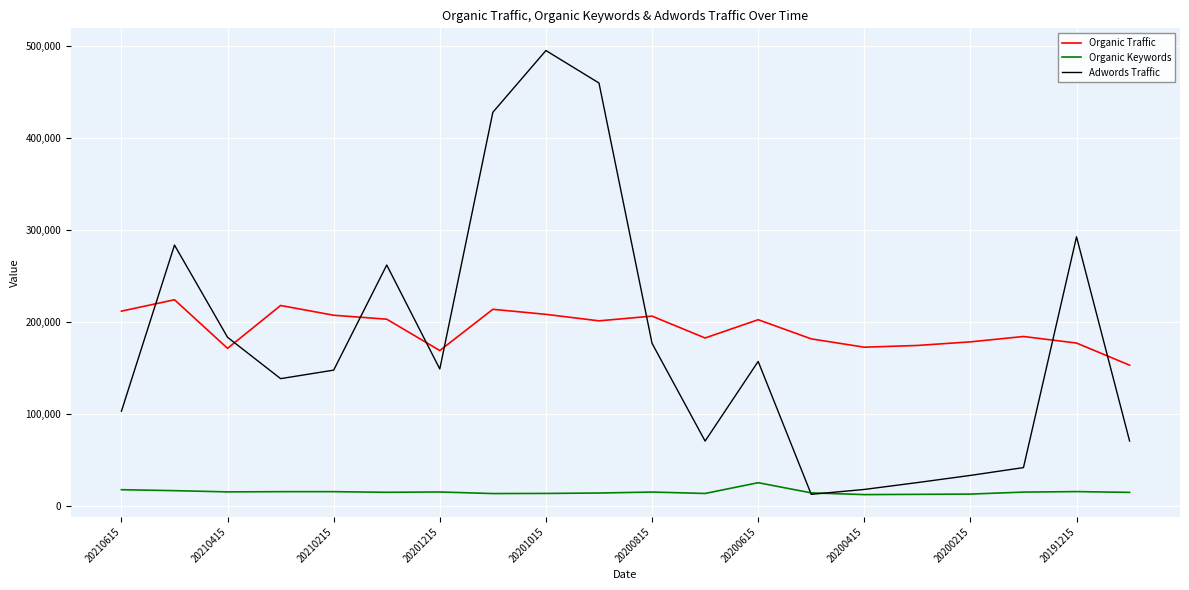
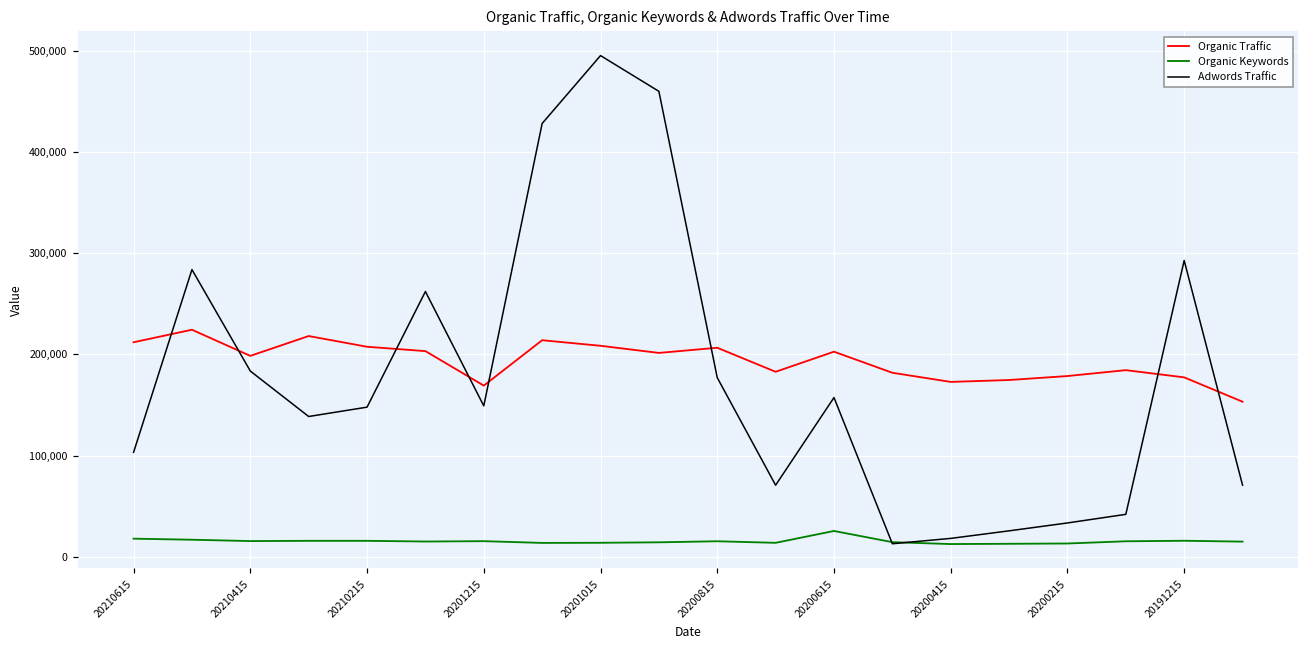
  {
    "Organic Traffic": {
      "20210615": "210,000",
-     "20210415": "170,000",
+     "20210415": "200,000",
      "20210215": "210,000",
      "20201215": "170,000",
      "20201015": "210,000",
      "20200815": "210,000",
      "20200615": "200,000",
      "20200415": "170,000",
      "20200215": "180,000",
      "20191215": "180,000"
    },
    "Organic Keywords": {
      "20210615": "20,000",
      "20210415": "20,000",
      "20210215": "20,000",
      "20201215": "20,000",
      "20201015": "10,000",
      "20200815": "20,000",
      "20200615": "30,000",
      "20200415": "10,000",
      "20200215": "10,000",
      "20191215": "20,000"
    },
    "Adwords Traffic": {
      "20210615": "100,000",
      "20210415": "180,000",
      "20210215": "150,000",
      "20201215": "150,000",
      "20201015": "500,000",
      "20200815": "180,000",
      "20200615": "160,000",
      "20200415": "20,000",
      "20200215": "30,000",
      "20191215": "290,000"
    }
  }
